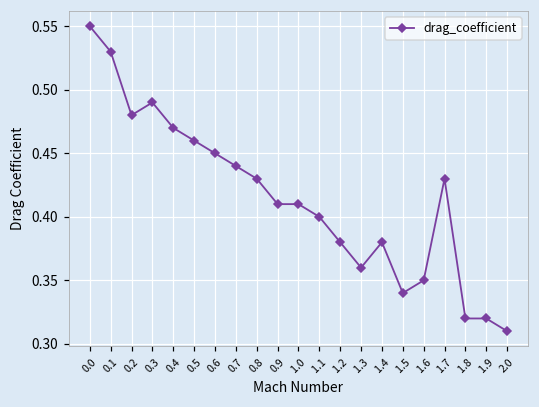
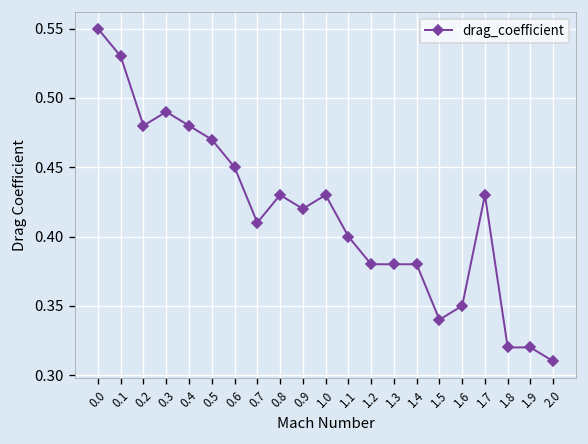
  {
    "0.0": 0.55,
    "0.1": 0.53,
    "0.2": 0.48,
    "0.3": 0.49,
-   "0.4": 0.47,
-   "0.5": 0.46,
+   "0.4": 0.48,
+   "0.5": 0.47,
    "0.6": 0.45,
-   "0.7": 0.44,
+   "0.7": 0.41,
    "0.8": 0.43,
-   "0.9": 0.41,
-   "1.0": 0.41,
+   "0.9": 0.42,
+   "1.0": 0.43,
    "1.1": 0.40,
    "1.2": 0.38,
-   "1.3": 0.36,
+   "1.3": 0.38,
    "1.4": 0.38,
    "1.5": 0.34,
    "1.6": 0.35,
    "1.7": 0.43,
    "1.8": 0.32,
    "1.9": 0.32,
    "2.0": 0.31
  }
